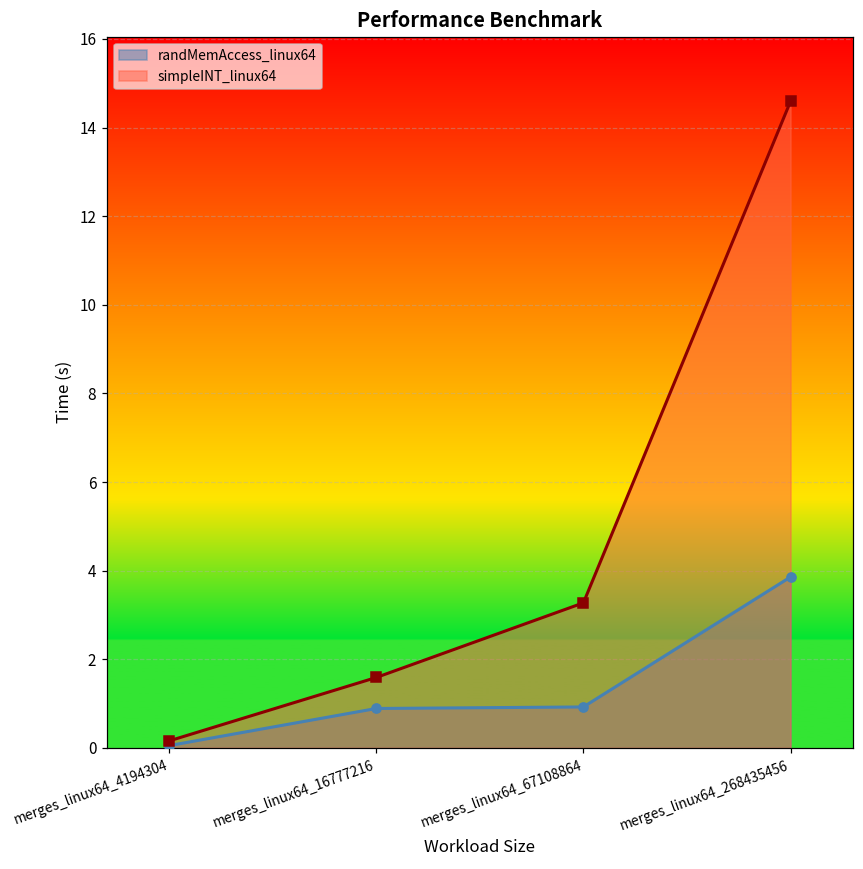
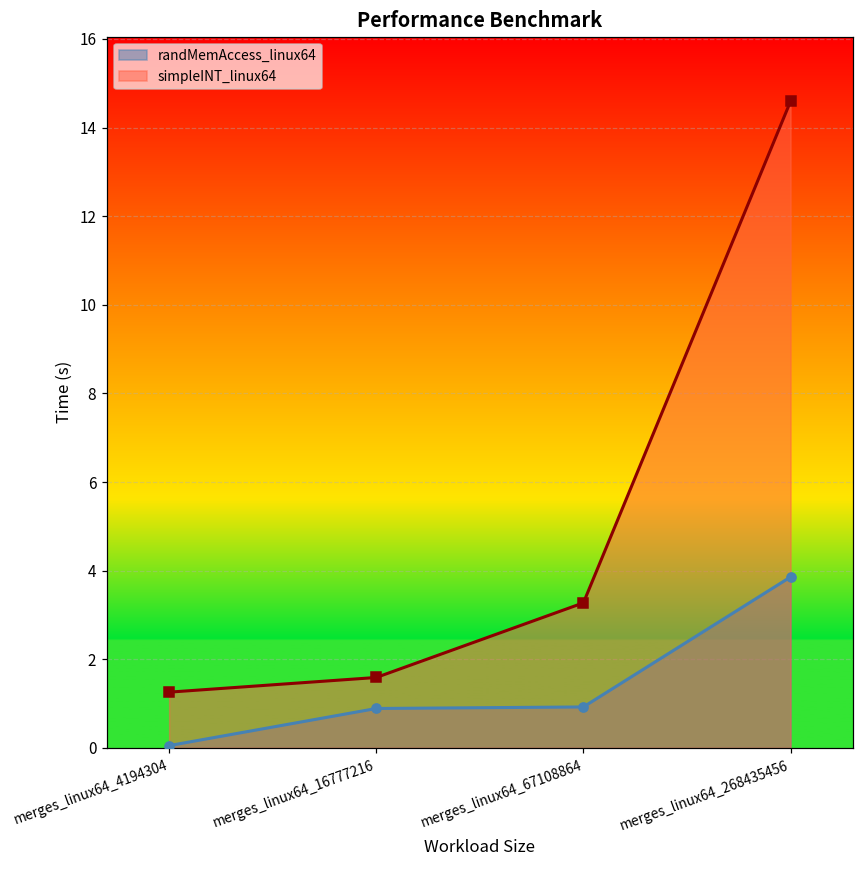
  {
    "randMemAccess_linux64": {
      "merges_linux64_4194304": 0.1,
      "merges_linux64_16777216": 0.9,
      "merges_linux64_67108864": 0.9,
      "merges_linux64_268435456": 3.9
    },
    "simpleINT_linux64": {
-     "merges_linux64_4194304": 0.2,
+     "merges_linux64_4194304": 1.3,
      "merges_linux64_16777216": 1.6,
      "merges_linux64_67108864": 3.3,
      "merges_linux64_268435456": 14.6
    }
  }
